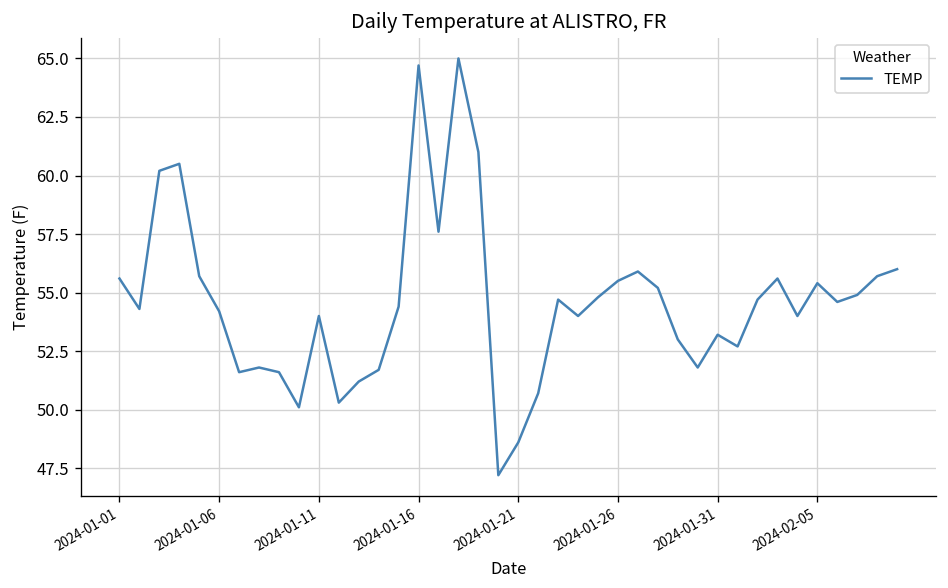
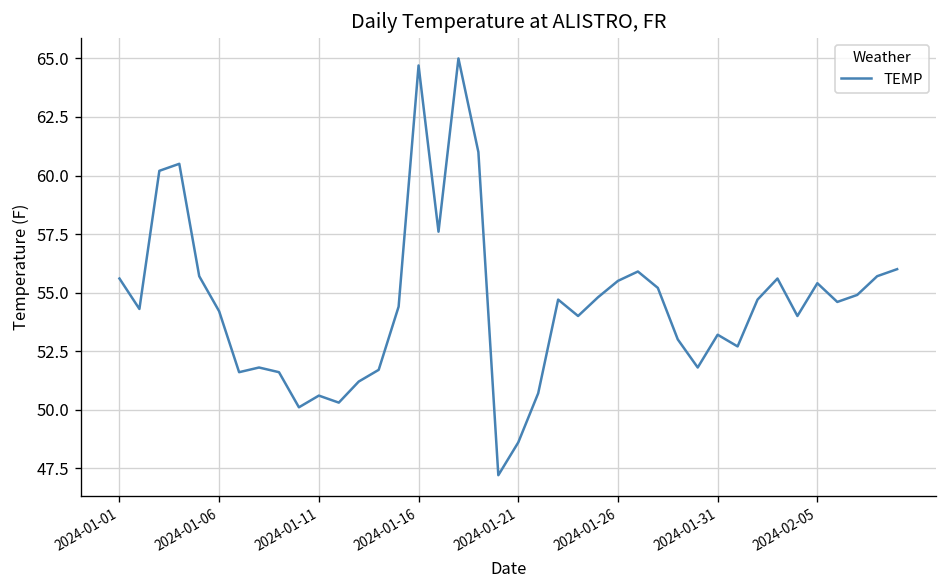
  {
    "2024-01-01": 55.6,
    "2024-01-06": 54.2,
-   "2024-01-11": 54.0,
+   "2024-01-11": 50.6,
    "2024-01-16": 64.7,
    "2024-01-21": 48.6,
    "2024-01-26": 55.5,
    "2024-01-31": 53.2,
    "2024-02-05": 55.4
  }
